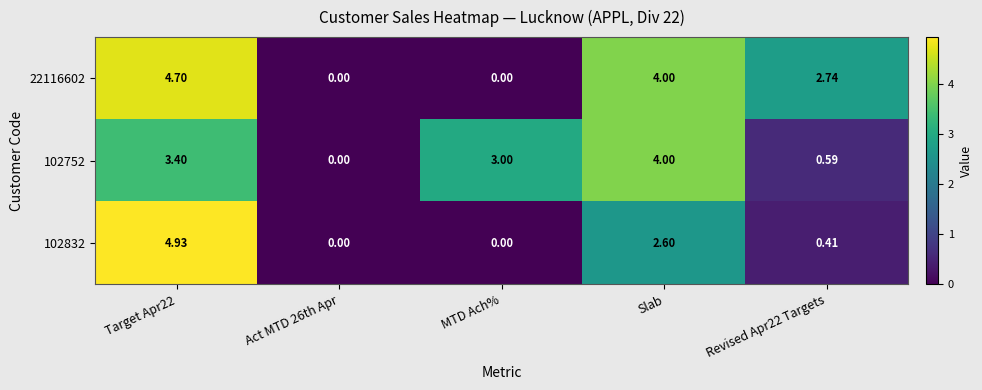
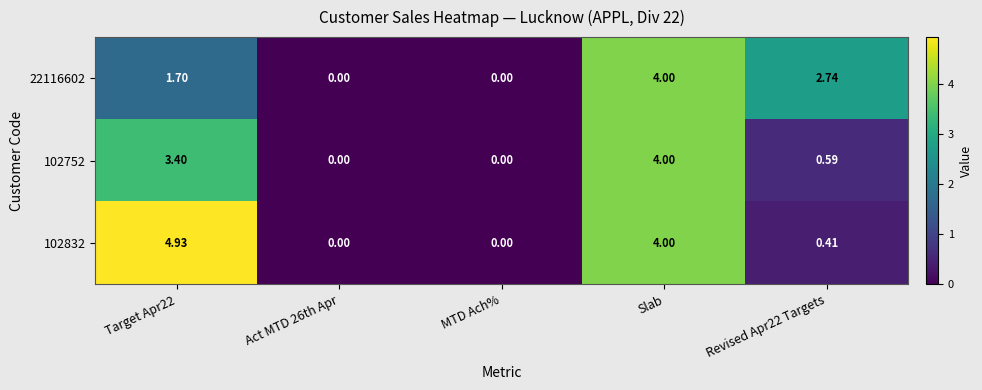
  {
    "22116602": {
-     "Target Apr22": 4.70,
+     "Target Apr22": 1.70,
      "Act MTD 26th Apr": 0.00,
      "MTD Ach%": 0.00,
      "Slab": 4.00,
      "Revised Apr22 Targets": 2.74
    },
    "102752": {
      "Target Apr22": 3.40,
      "Act MTD 26th Apr": 0.00,
-     "MTD Ach%": 3.00,
+     "MTD Ach%": 0.00,
      "Slab": 4.00,
      "Revised Apr22 Targets": 0.59
    },
    "102832": {
      "Target Apr22": 4.93,
      "Act MTD 26th Apr": 0.00,
      "MTD Ach%": 0.00,
-     "Slab": 2.60,
+     "Slab": 4.00,
      "Revised Apr22 Targets": 0.41
    }
  }
